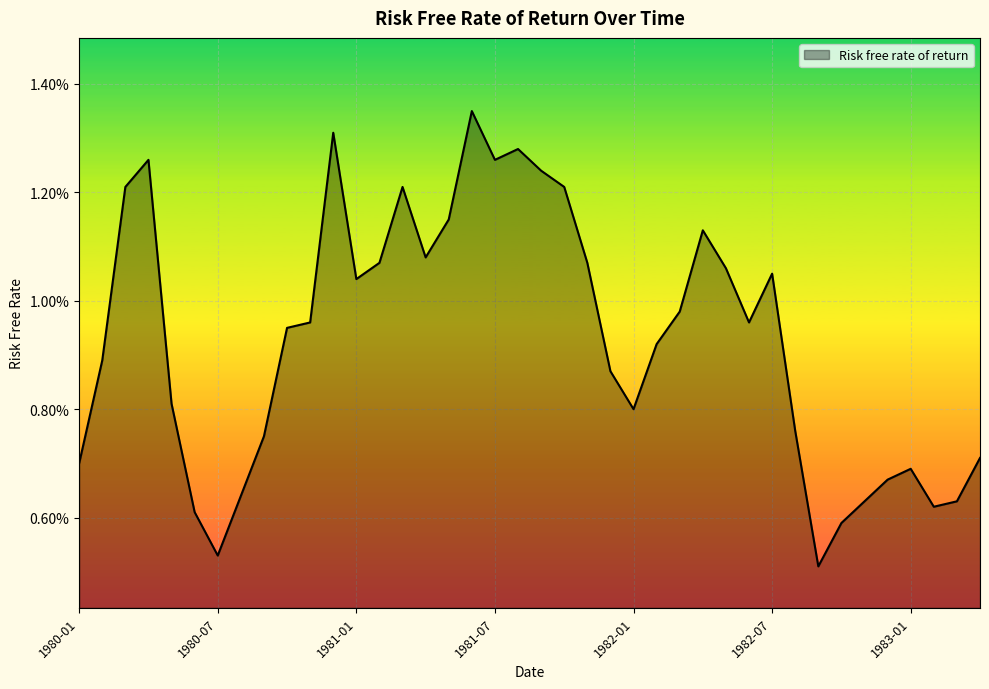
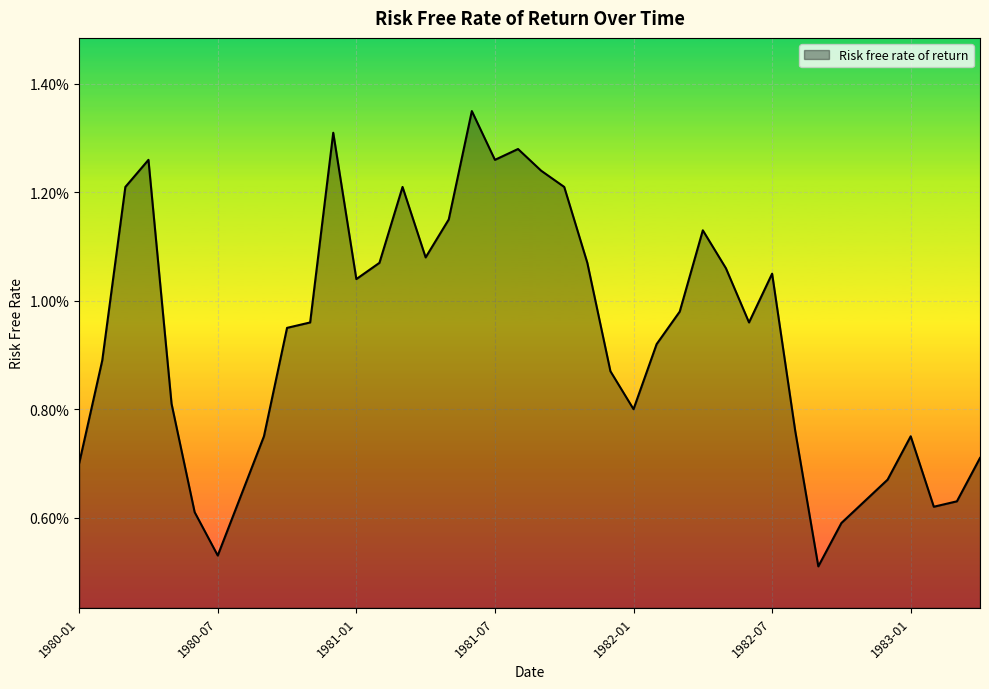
  {
    "1980-01": "0.70%",
    "1980-07": "0.53%",
    "1981-01": "1.04%",
    "1981-07": "1.26%",
    "1982-01": "0.80%",
    "1982-07": "1.05%",
-   "1983-01": "0.69%"
+   "1983-01": "0.75%"
  }
